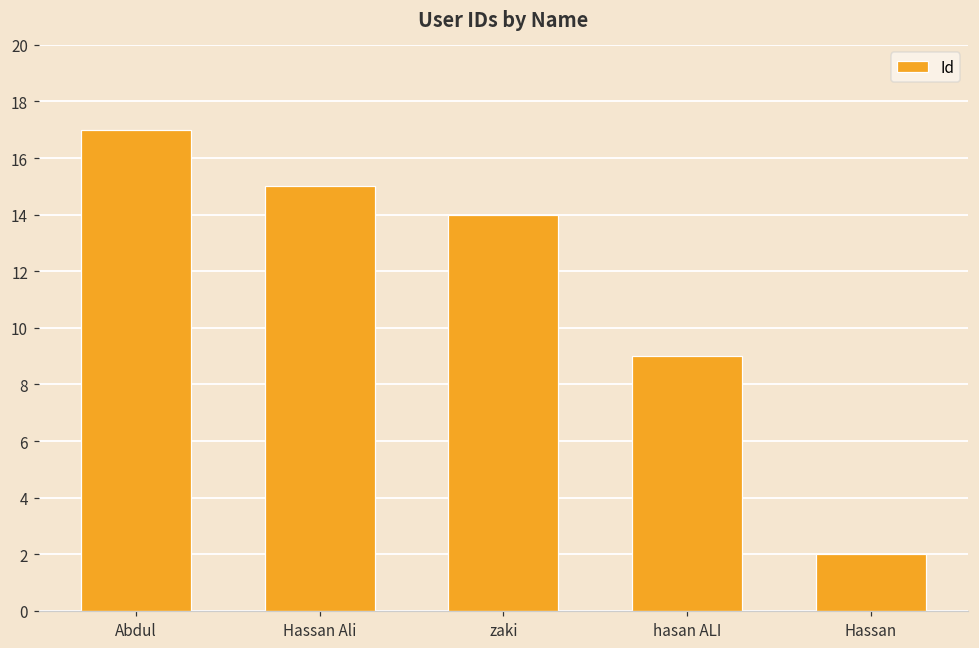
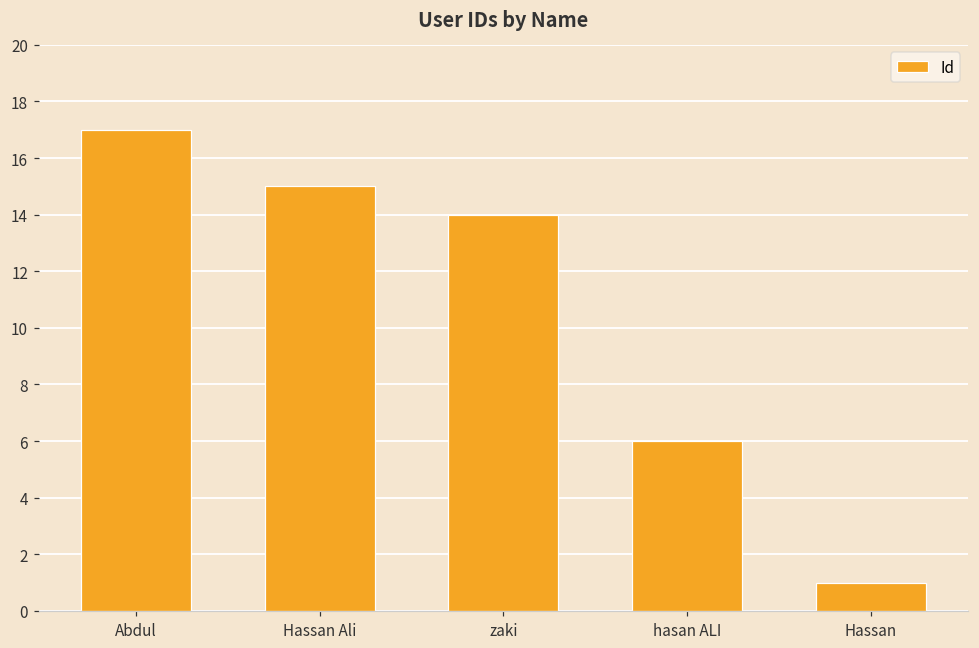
  {
    "Abdul": 17,
    "Hassan Ali": 15,
    "zaki": 14,
-   "hasan ALI": 9,
-   "Hassan": 2
+   "hasan ALI": 6,
+   "Hassan": 1
  }
